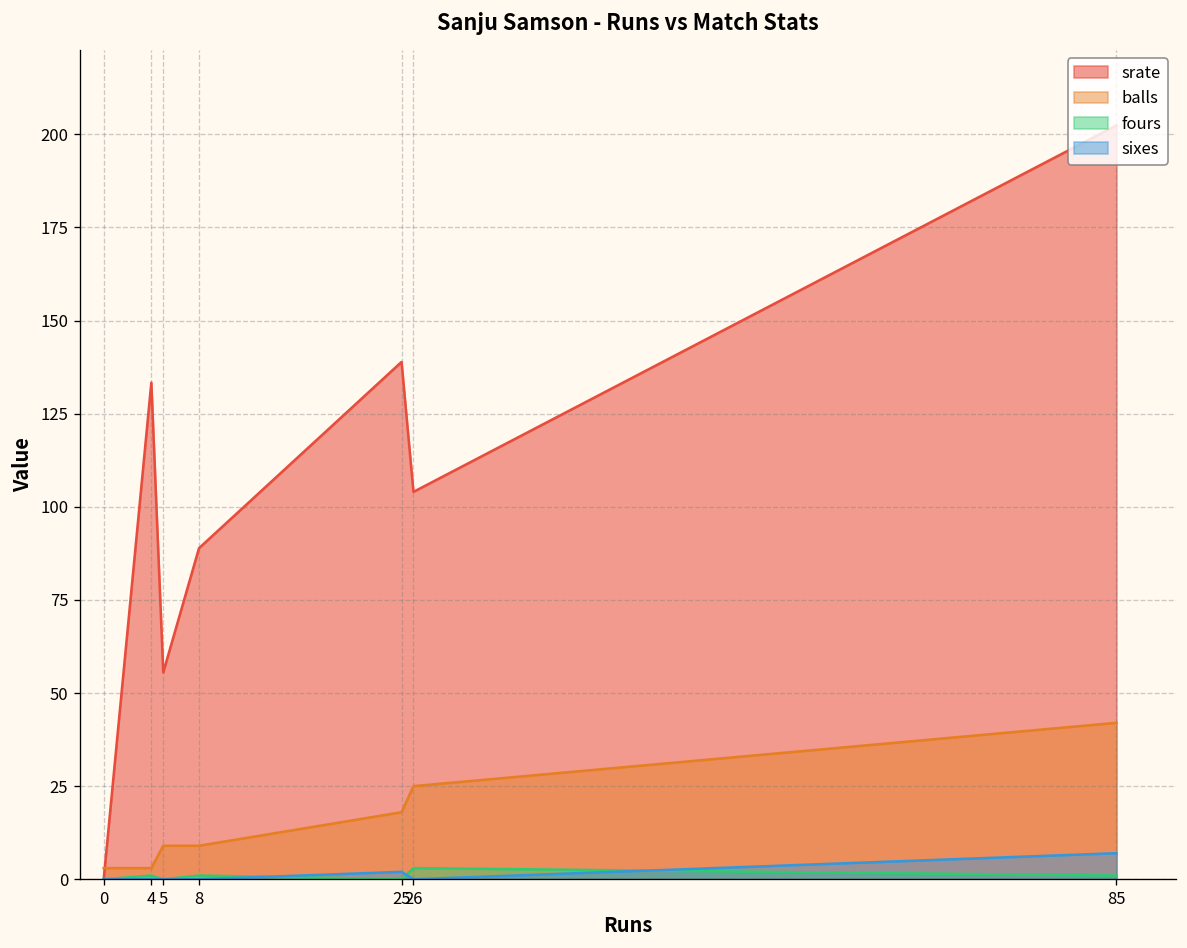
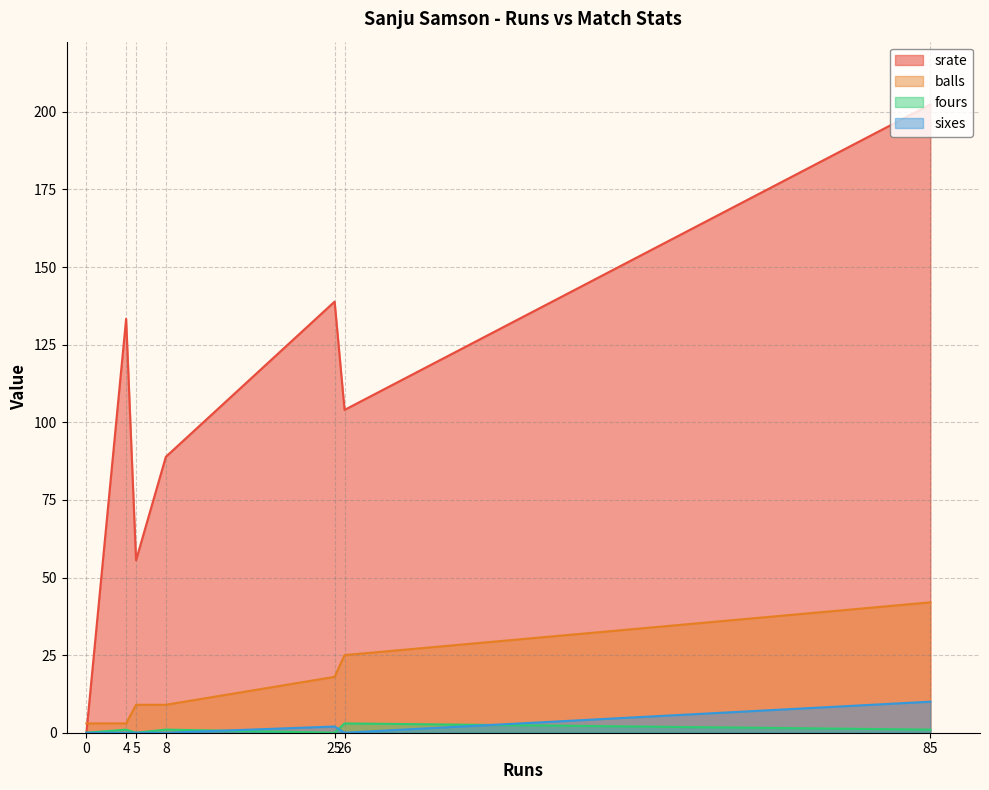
  {
    "fours": {
      "4": 1,
      "8": 1,
      "85": 1
    },
    "sixes": {
      "4": 0,
      "8": 0,
-     "85": 7
+     "85": 10
    }
  }
